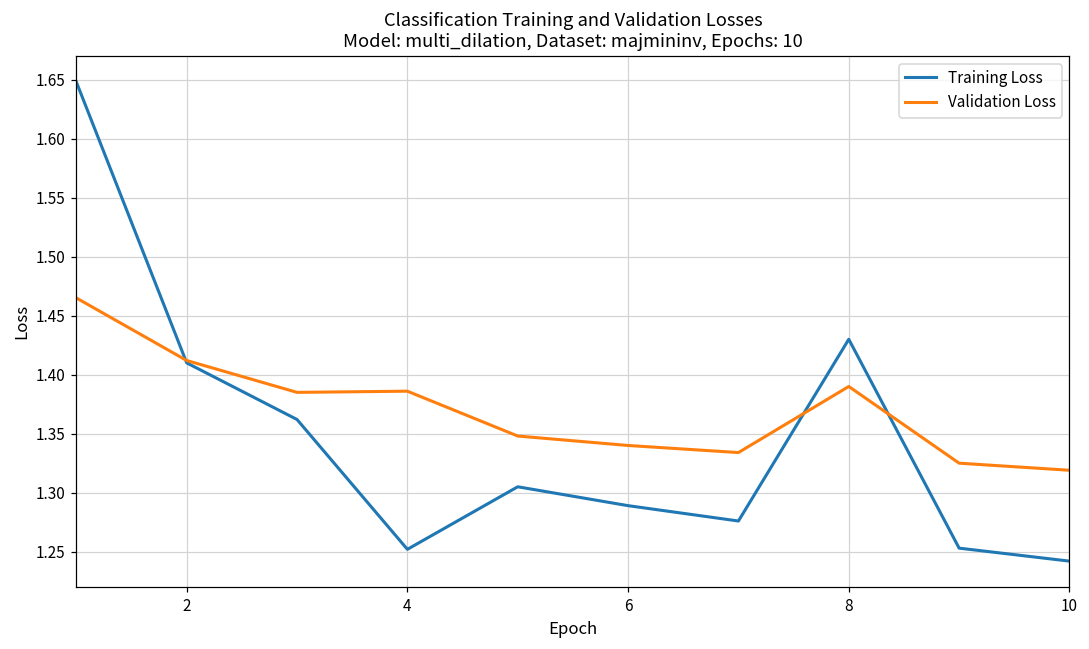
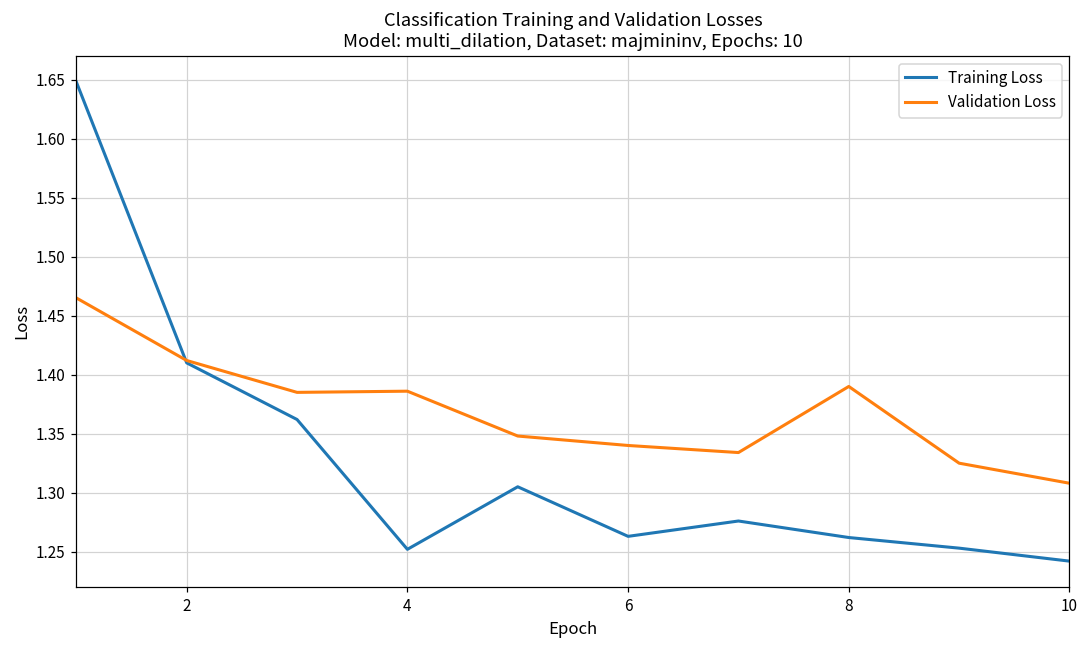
  {
    "Training Loss": {
      "4": 1.252,
-     "6": 1.289,
-     "8": 1.430,
+     "6": 1.263,
+     "8": 1.262,
      "10": 1.242
    },
    "Validation Loss": {
      "4": 1.386,
      "6": 1.340,
      "8": 1.390,
-     "10": 1.319
+     "10": 1.308
    }
  }
